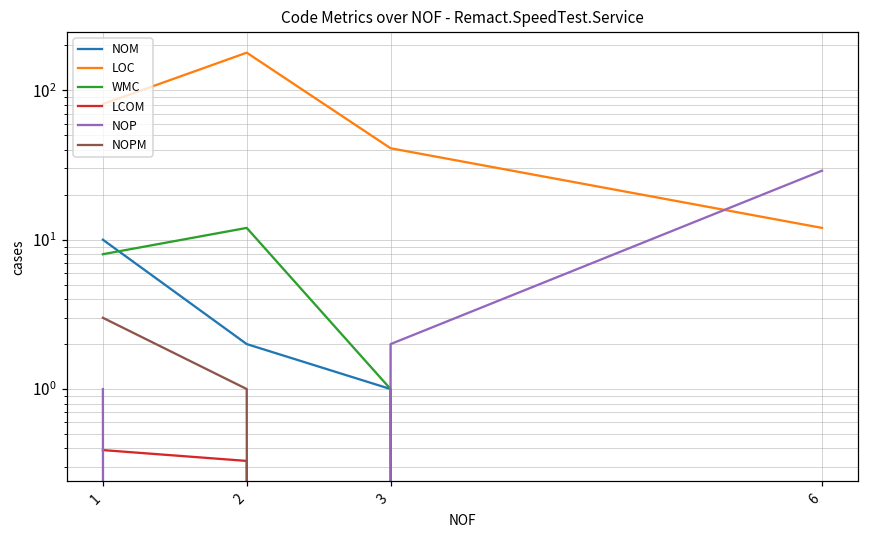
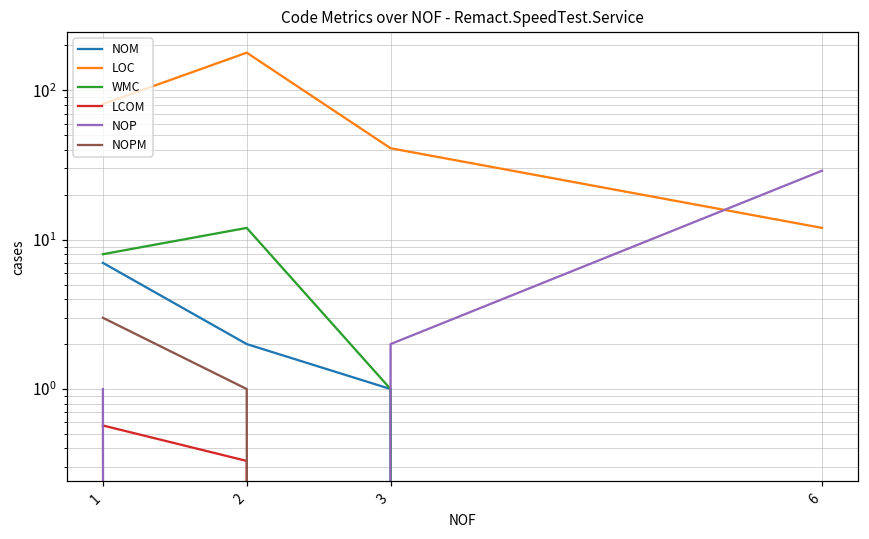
  {
    "NOM": {
-     "1": 10,
+     "1": 7,
      "2": 2
    },
    "LOC": {
      "2": 180,
      "3": 41,
      "6": 12
    },
    "WMC": {
      "1": 8,
      "2": 12
    },
    "LCOM": {
-     "1": 0.39,
+     "1": 0.57,
      "2": 0.33
    },
    "NOP": {
      "1": 1.0,
      "3": 2.0,
      "6": 29
    },
    "NOPM": {
      "1": 3.0,
      "2": 1.0
    }
  }
